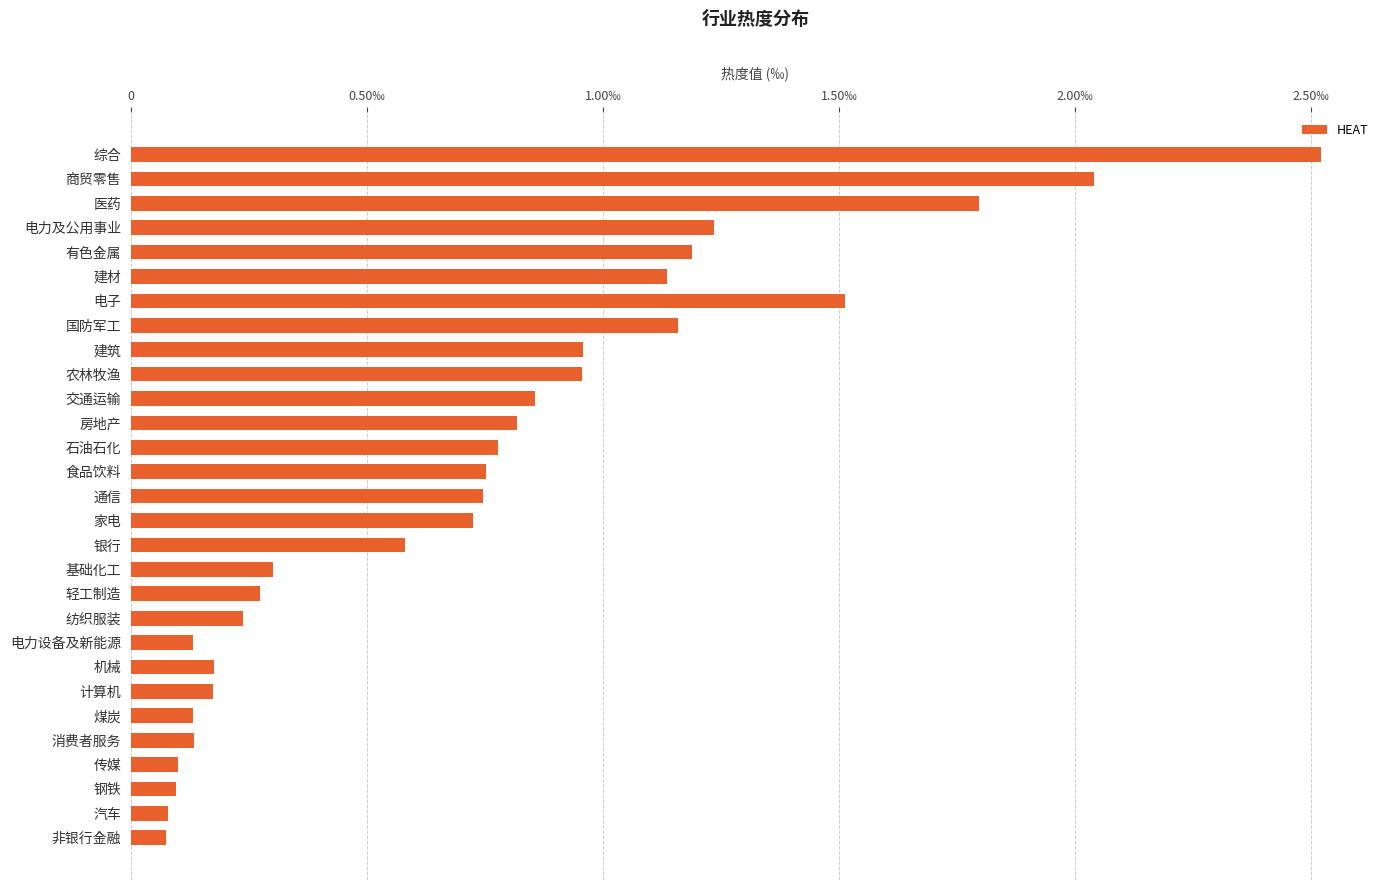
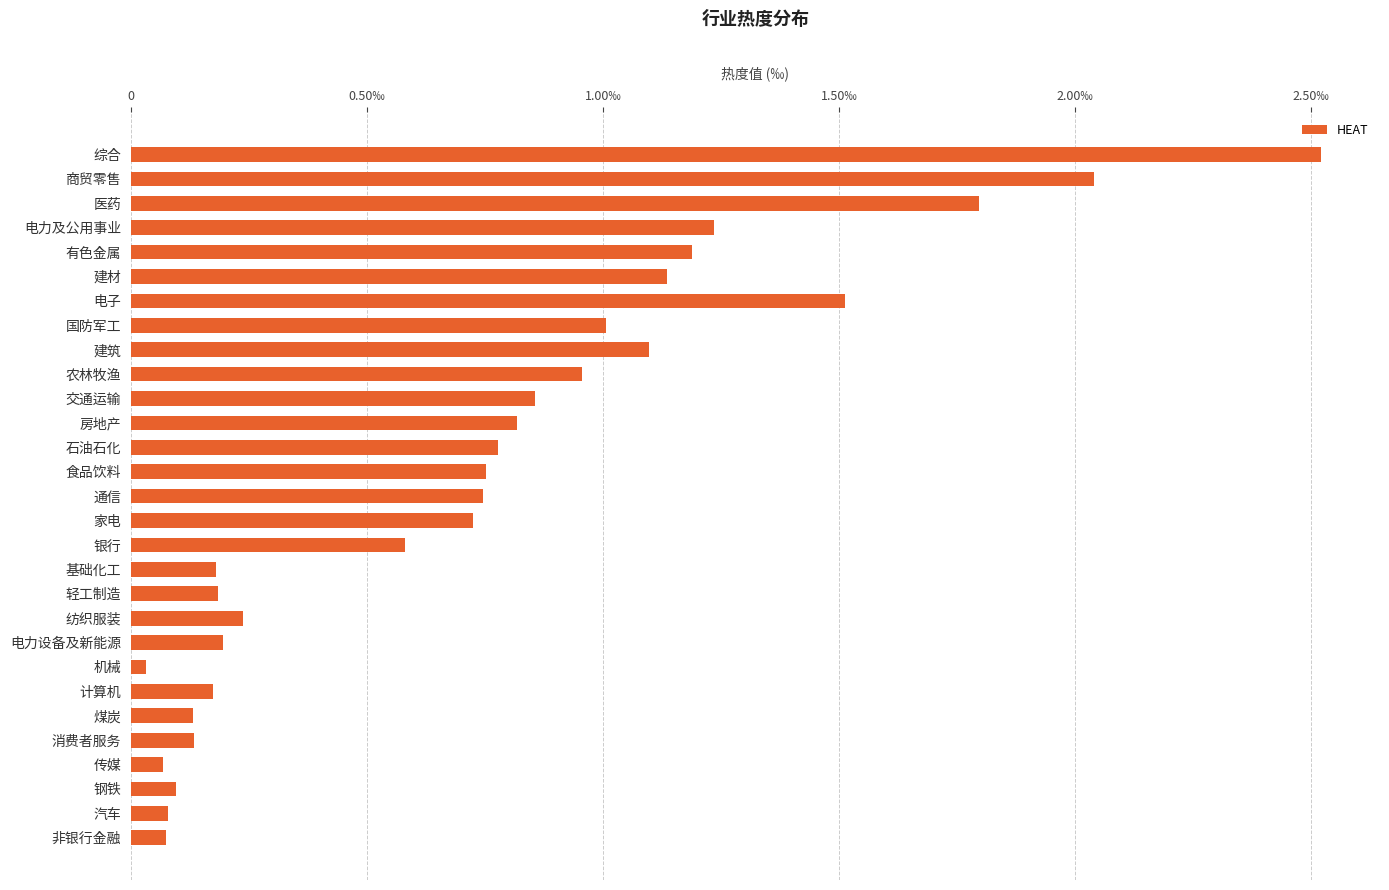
  {
    "综合": "2.52‰",
    "商贸零售": "2.04‰",
    "医药": "1.80‰",
    "电力及公用事业": "1.24‰",
    "有色金属": "1.19‰",
    "建材": "1.14‰",
    "电子": "1.51‰",
-   "国防军工": "1.16‰",
-   "建筑": "0.96‰",
+   "国防军工": "1.01‰",
+   "建筑": "1.10‰",
    "农林牧渔": "0.96‰",
    "交通运输": "0.86‰",
    "房地产": "0.82‰",
    "石油石化": "0.78‰",
    "食品饮料": "0.75‰",
    "通信": "0.75‰",
    "家电": "0.72‰",
    "银行": "0.58‰",
-   "基础化工": "0.30‰",
-   "轻工制造": "0.27‰",
+   "基础化工": "0.18‰",
+   "轻工制造": "0.18‰",
    "纺织服装": "0.24‰",
-   "电力设备及新能源": "0.13‰",
-   "机械": "0.18‰",
+   "电力设备及新能源": "0.20‰",
+   "机械": "0.03‰",
    "计算机": "0.17‰",
    "煤炭": "0.13‰",
    "消费者服务": "0.13‰",
-   "传媒": "0.10‰",
+   "传媒": "0.07‰",
    "钢铁": "0.10‰",
    "汽车": "0.08‰",
    "非银行金融": "0.07‰"
  }
